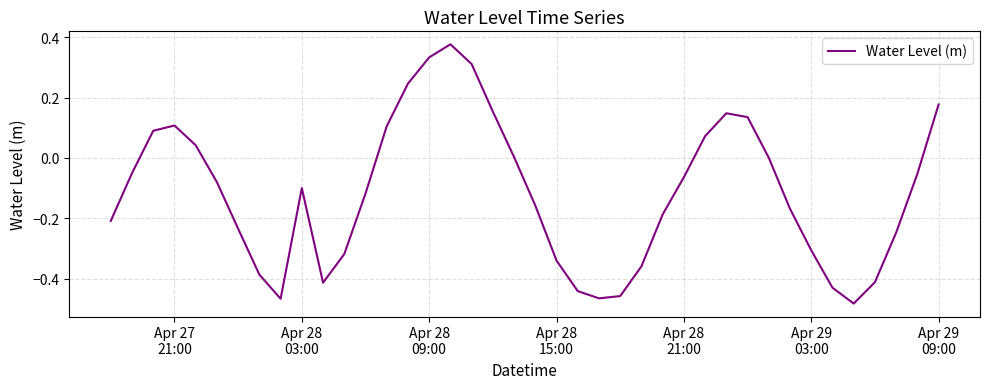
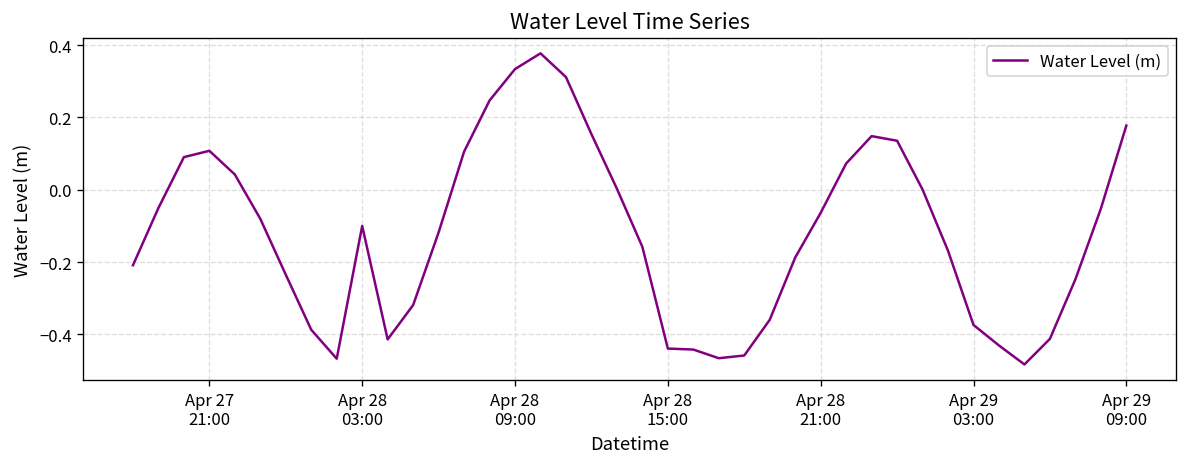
  {
    "Apr 27 21:00": 0.11,
    "Apr 28 03:00": -0.10,
    "Apr 28 09:00": 0.33,
-   "Apr 28 15:00": -0.34,
+   "Apr 28 15:00": -0.44,
    "Apr 28 21:00": -0.06,
-   "Apr 29 03:00": -0.31,
+   "Apr 29 03:00": -0.37,
    "Apr 29 09:00": 0.18
  }
